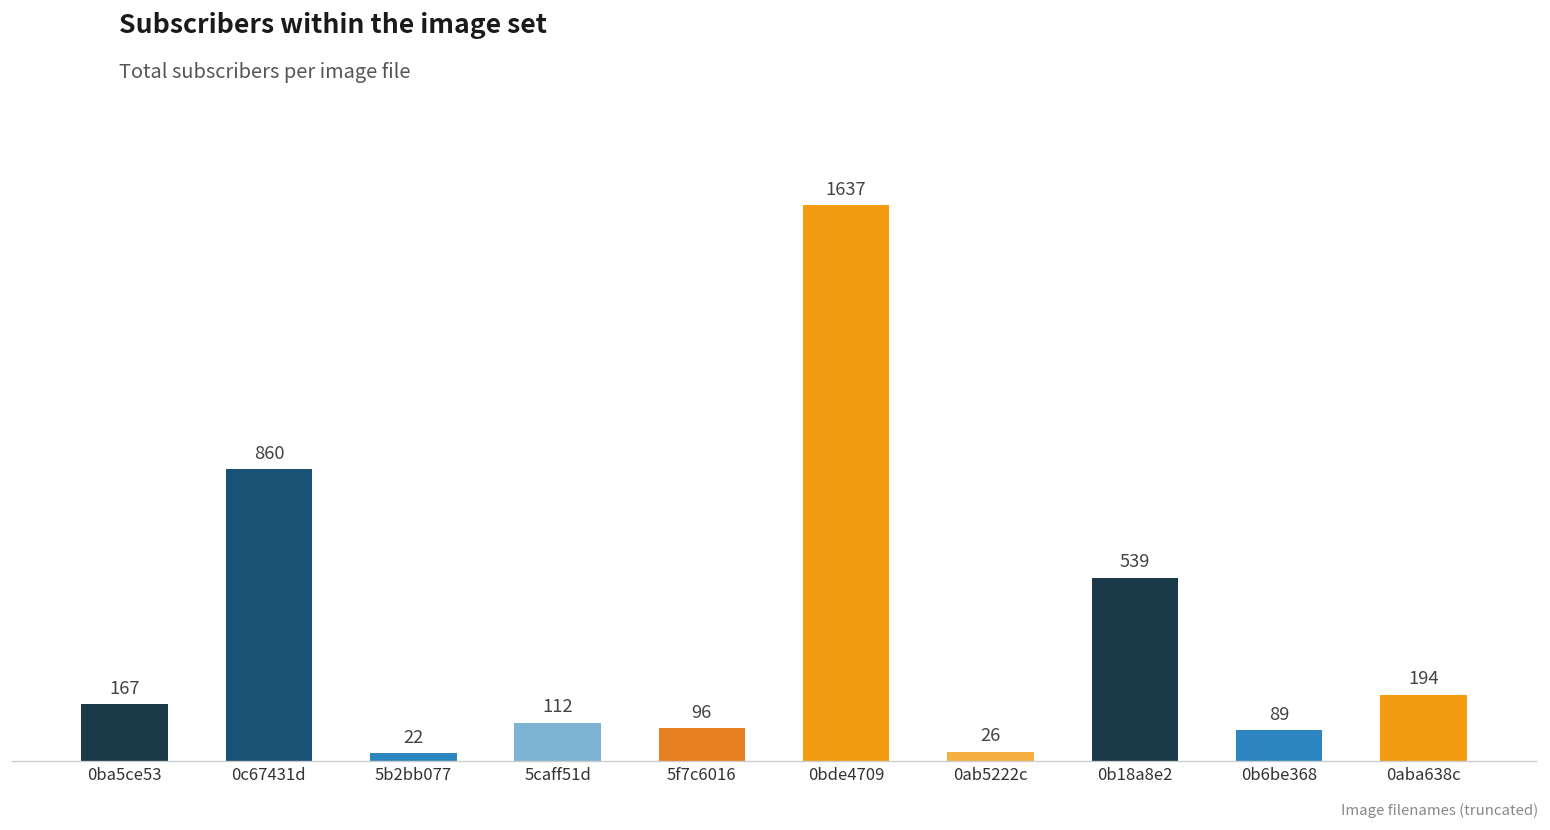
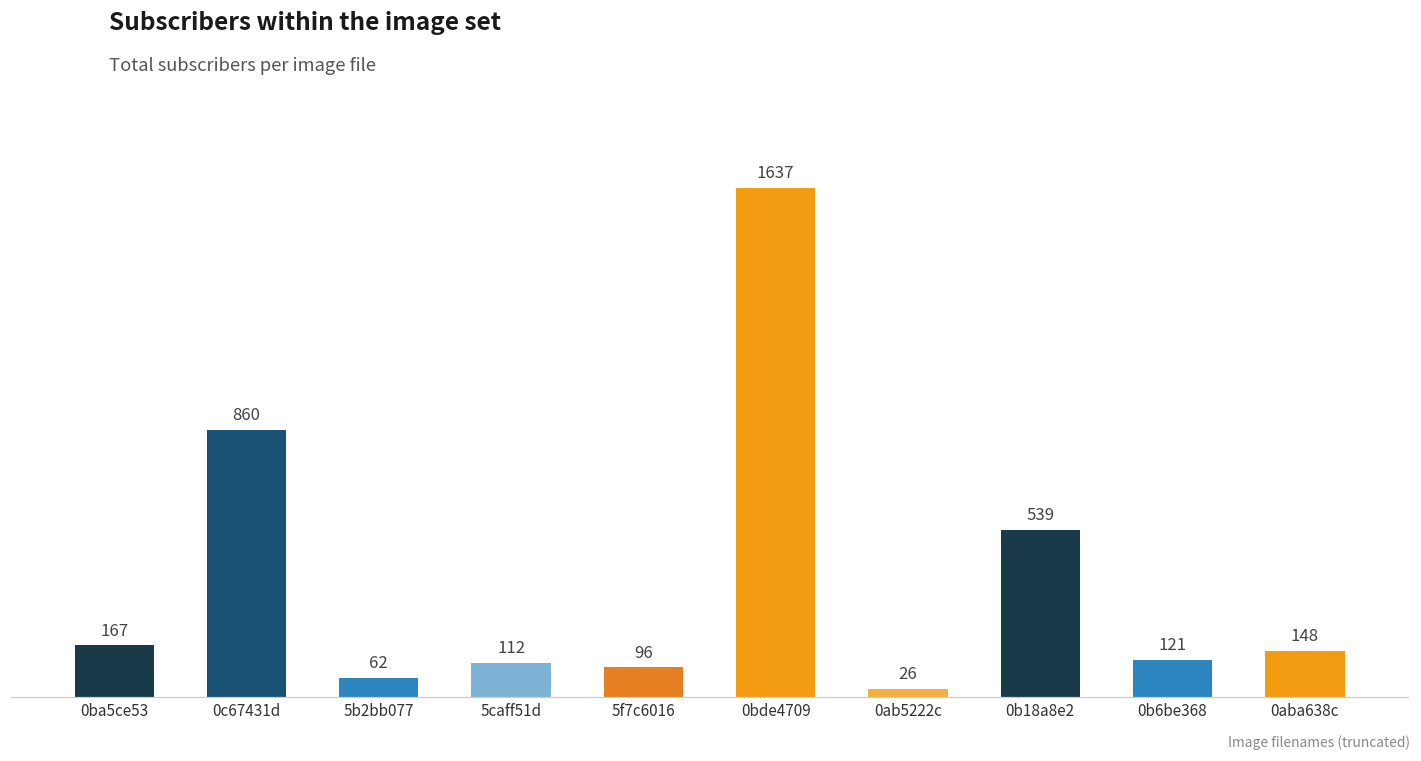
  {
    "0ba5ce53": 167,
    "0c67431d": 860,
-   "5b2bb077": 22,
+   "5b2bb077": 62,
    "5caff51d": 112,
    "5f7c6016": 96,
    "0bde4709": 1637,
    "0ab5222c": 26,
    "0b18a8e2": 539,
-   "0b6be368": 89,
-   "0aba638c": 194
+   "0b6be368": 121,
+   "0aba638c": 148
  }
